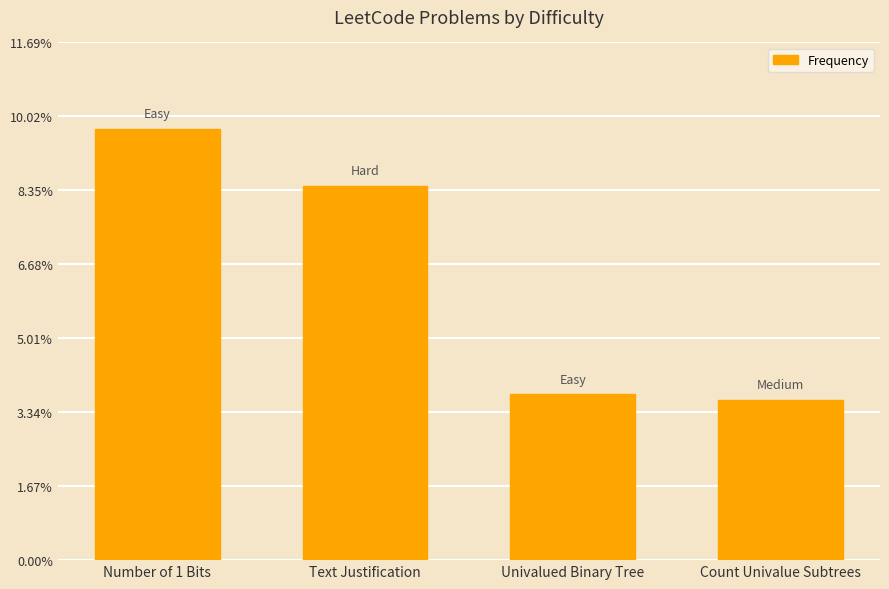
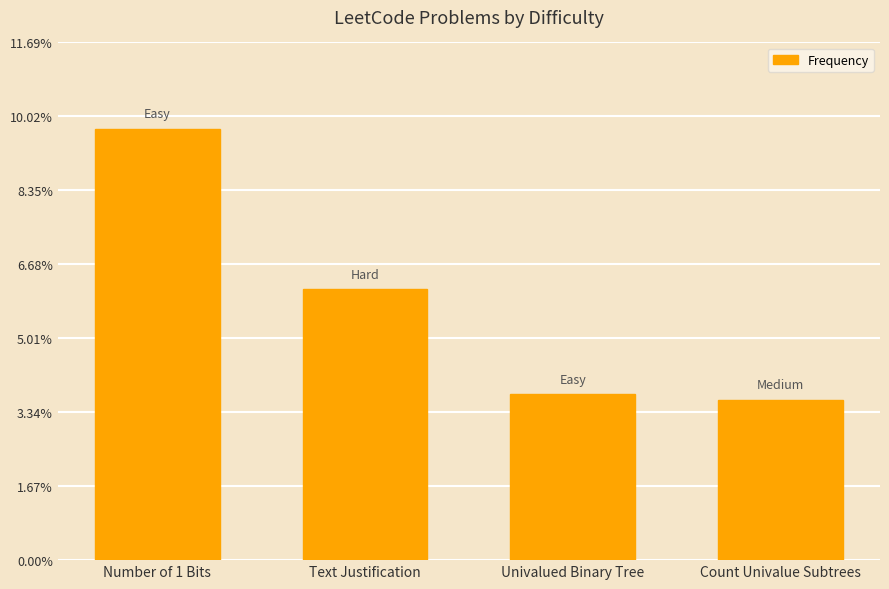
  {
    "Number of 1 Bits": "9.7%",
-   "Text Justification": "8.5%",
+   "Text Justification": "6.1%",
    "Univalued Binary Tree": "3.7%",
    "Count Univalue Subtrees": "3.6%"
  }
